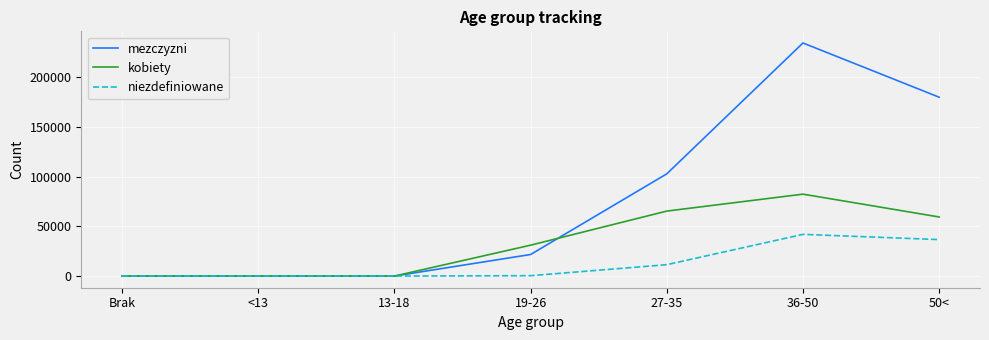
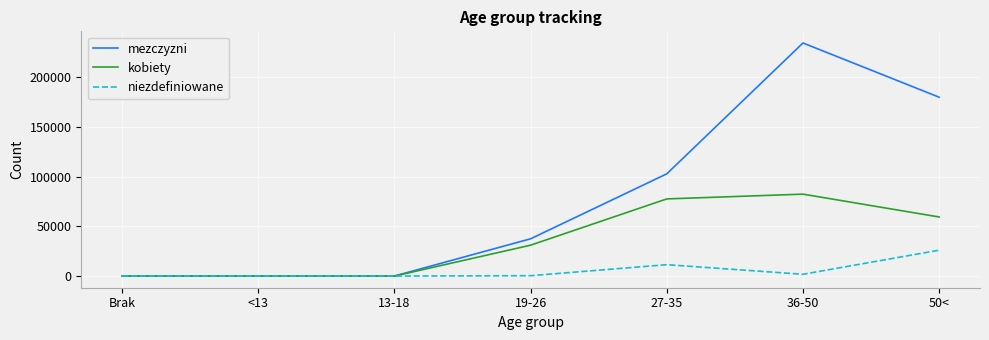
  {
    "mezczyzni": {
-     "19-26": 20000,
+     "19-26": 40000,
      "27-35": 100000,
      "36-50": 230000,
      "50<": 180000
    },
    "kobiety": {
      "19-26": 30000,
-     "27-35": 70000,
+     "27-35": 80000,
      "36-50": 80000,
      "50<": 60000
    },
    "niezdefiniowane": {
      "19-26": 0,
      "27-35": 10000,
-     "36-50": 40000,
-     "50<": 40000
+     "36-50": 0,
+     "50<": 30000
    }
  }
